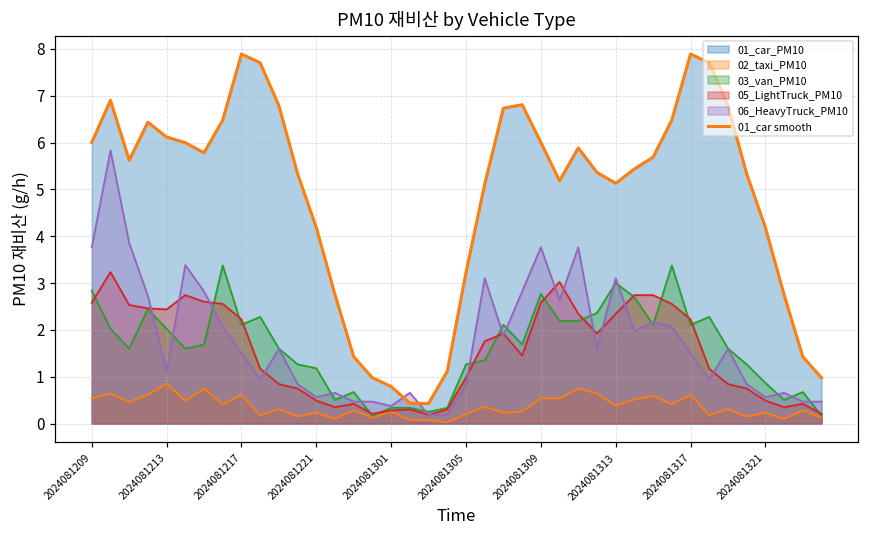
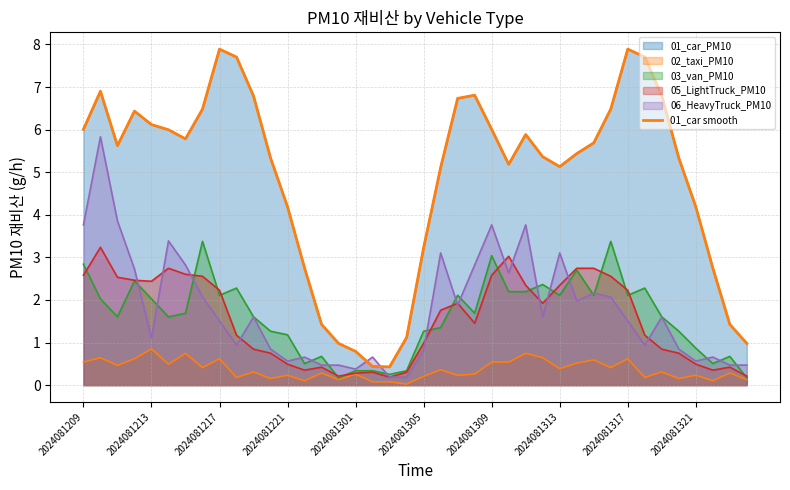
  {
    "01_car_PM10": {
      "2024081209": 6.0,
      "2024081213": 6.1,
      "2024081217": 7.9,
      "2024081221": 4.2,
      "2024081301": 0.8,
      "2024081305": 3.2,
      "2024081309": 6.0,
      "2024081313": 5.1,
      "2024081317": 7.9,
      "2024081321": 4.2
    },
    "03_van_PM10": {
      "2024081209": 2.8,
      "2024081213": 2.0,
      "2024081217": 2.1,
      "2024081221": 1.2,
      "2024081305": 1.3,
-     "2024081309": 2.8,
-     "2024081313": 3.0,
+     "2024081309": 3.0,
+     "2024081313": 2.1,
      "2024081317": 2.1,
      "2024081321": 0.9
    },
    "06_HeavyTruck_PM10": {
      "2024081209": 3.8,
      "2024081213": 1.1,
      "2024081217": 1.5,
      "2024081221": 0.6,
      "2024081305": 0.8,
      "2024081309": 3.8,
      "2024081313": 3.1,
      "2024081317": 1.5,
      "2024081321": 0.6
    }
  }
